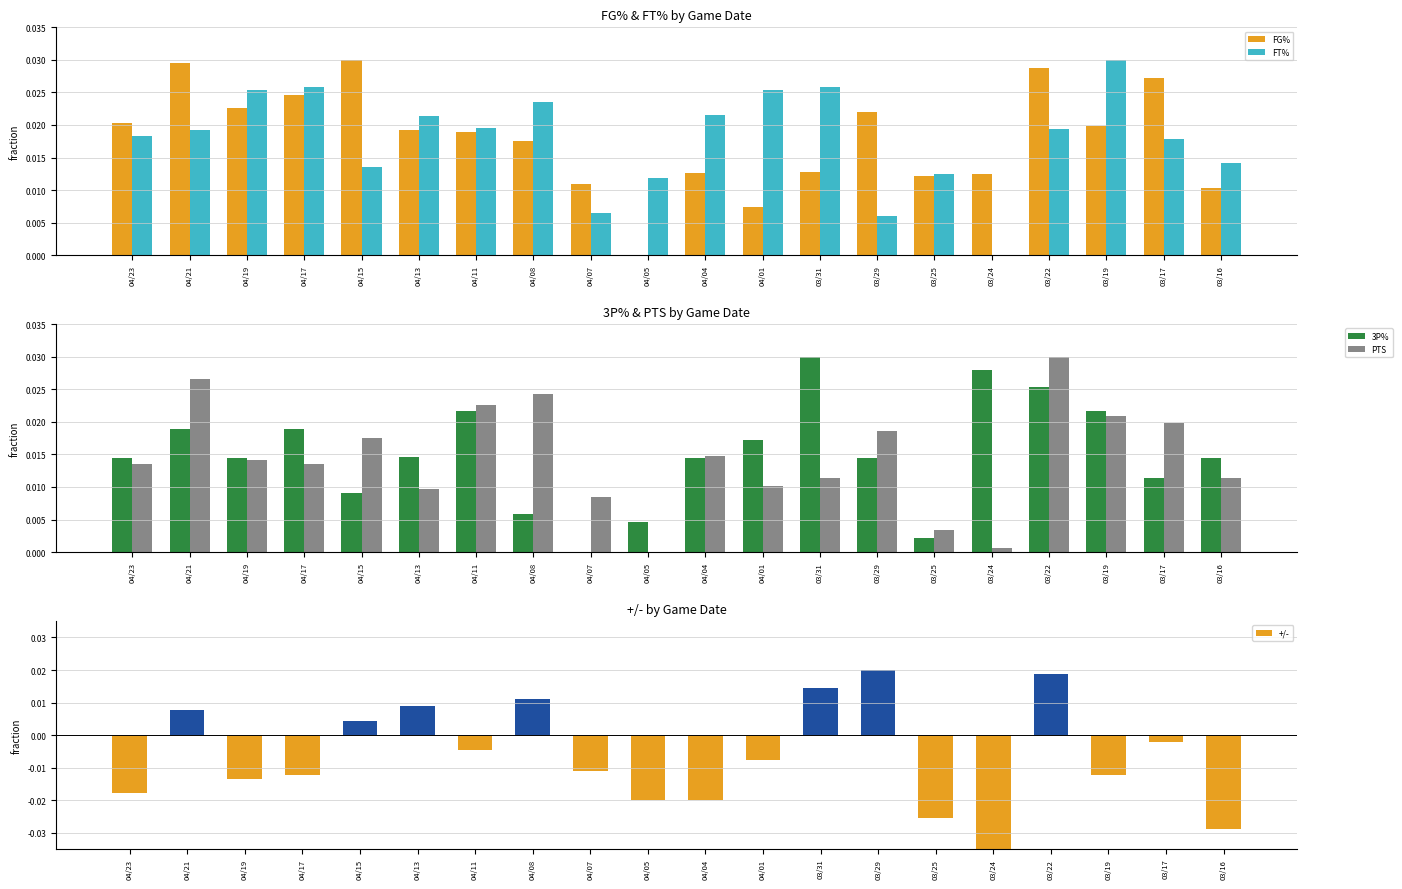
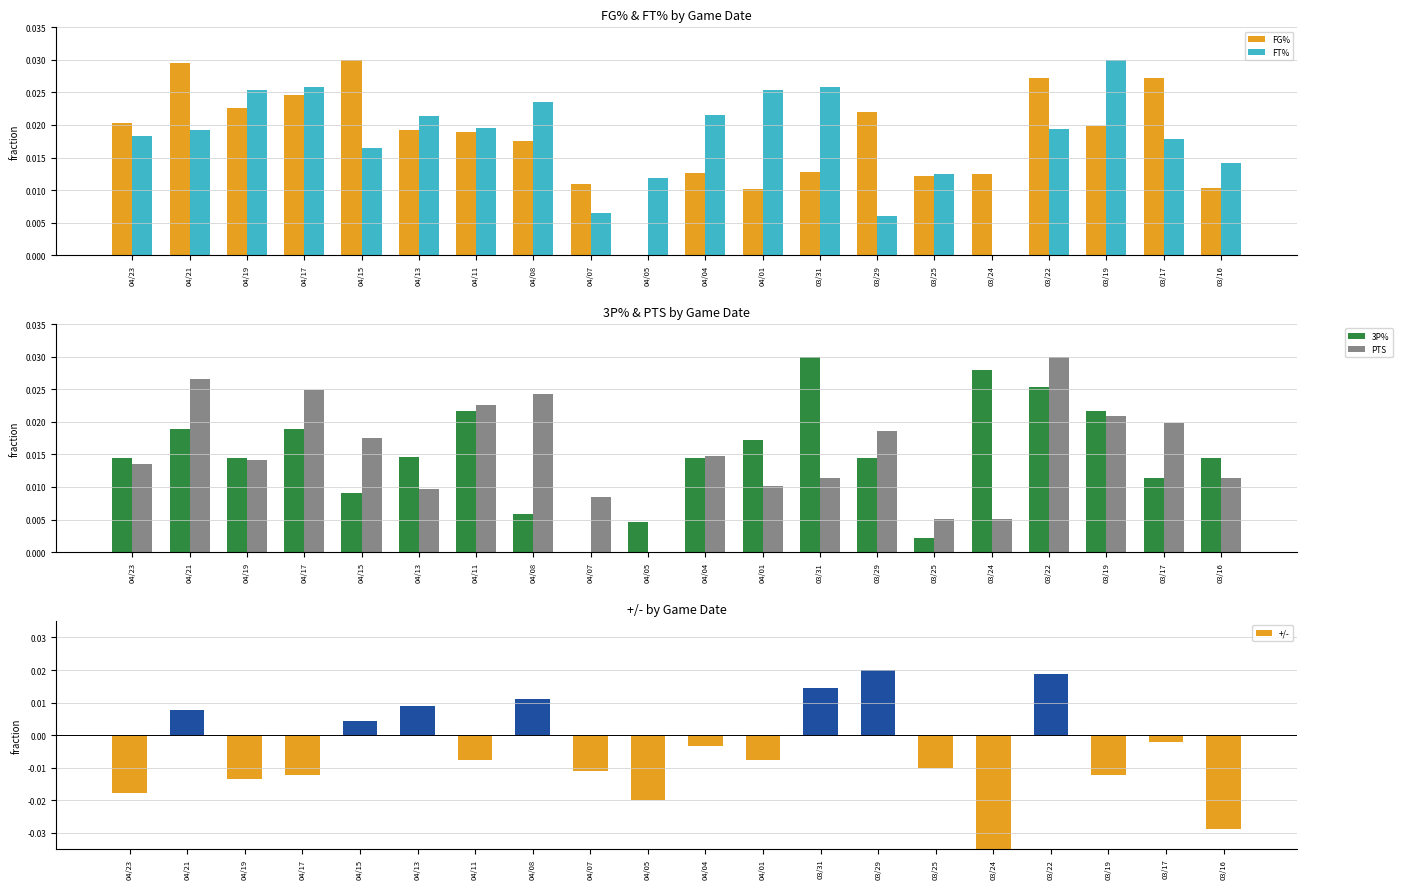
  {
    "FG% & FT% by Game Date": {
      "FG%": {
        "04/23": 0.020,
        "04/21": 0.029,
        "04/19": 0.023,
        "04/17": 0.025,
        "04/15": 0.030,
        "04/13": 0.019,
        "04/11": 0.019,
        "04/08": 0.018,
        "04/07": 0.011,
        "04/05": 0.000,
        "04/04": 0.013,
-       "04/01": 0.007,
+       "04/01": 0.010,
        "03/31": 0.013,
        "03/29": 0.022,
        "03/25": 0.012,
        "03/24": 0.013,
-       "03/22": 0.029,
+       "03/22": 0.027,
        "03/19": 0.020,
        "03/17": 0.027,
        "03/16": 0.010
      },
      "FT%": {
        "04/23": 0.018,
        "04/21": 0.019,
        "04/19": 0.025,
        "04/17": 0.026,
-       "04/15": 0.014,
+       "04/15": 0.016,
        "04/13": 0.021,
        "04/11": 0.020,
        "04/08": 0.023,
        "04/07": 0.006,
        "04/05": 0.012,
        "04/04": 0.022,
        "04/01": 0.025,
        "03/31": 0.026,
        "03/29": 0.006,
        "03/25": 0.012,
        "03/24": 0.000,
        "03/22": 0.019,
        "03/19": 0.030,
        "03/17": 0.018,
        "03/16": 0.014
      }
    },
    "3P% & PTS by Game Date": {
      "3P%": {
        "04/23": 0.014,
        "04/21": 0.019,
        "04/19": 0.014,
        "04/17": 0.019,
        "04/15": 0.009,
        "04/13": 0.015,
        "04/11": 0.022,
        "04/08": 0.006,
        "04/07": 0.000,
        "04/05": 0.005,
        "04/04": 0.014,
        "04/01": 0.017,
        "03/31": 0.030,
        "03/29": 0.014,
        "03/25": 0.002,
        "03/24": 0.028,
        "03/22": 0.025,
        "03/19": 0.022,
        "03/17": 0.011,
        "03/16": 0.014
      },
      "PTS": {
        "04/23": 0.014,
        "04/21": 0.027,
        "04/19": 0.014,
-       "04/17": 0.014,
+       "04/17": 0.025,
        "04/15": 0.018,
        "04/13": 0.010,
        "04/11": 0.023,
        "04/08": 0.024,
        "04/07": 0.008,
        "04/05": 0.000,
        "04/04": 0.015,
        "04/01": 0.010,
        "03/31": 0.011,
        "03/29": 0.019,
-       "03/25": 0.003,
-       "03/24": 0.001,
+       "03/25": 0.005,
+       "03/24": 0.005,
        "03/22": 0.030,
        "03/19": 0.021,
        "03/17": 0.020,
        "03/16": 0.011
      }
    },
    "+/- by Game Date": {
      "04/23": -0.018,
      "04/21": 0.008,
      "04/19": -0.013,
      "04/17": -0.012,
      "04/15": 0.004,
      "04/13": 0.009,
-     "04/11": -0.004,
+     "04/11": -0.008,
      "04/08": 0.011,
      "04/07": -0.011,
      "04/05": -0.020,
-     "04/04": -0.020,
+     "04/04": -0.003,
      "04/01": -0.008,
      "03/31": 0.014,
      "03/29": 0.020,
-     "03/25": -0.026,
+     "03/25": -0.010,
      "03/24": -0.036,
      "03/22": 0.019,
      "03/19": -0.012,
      "03/17": -0.002,
      "03/16": -0.029
    }
  }
